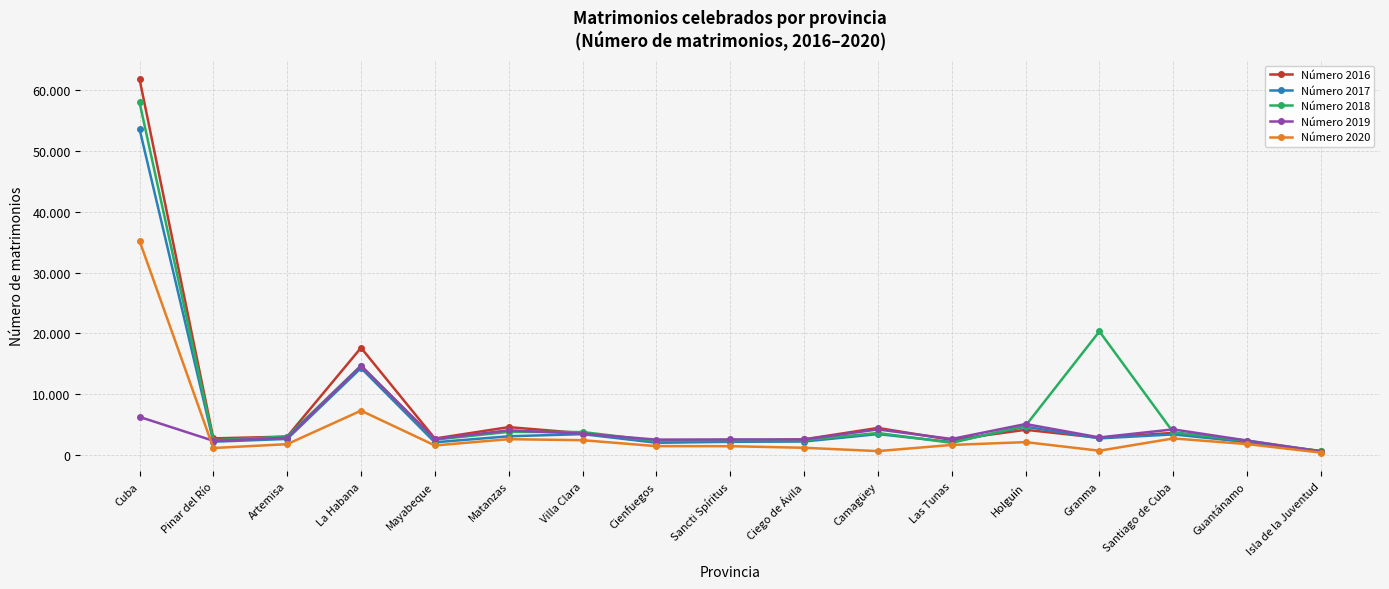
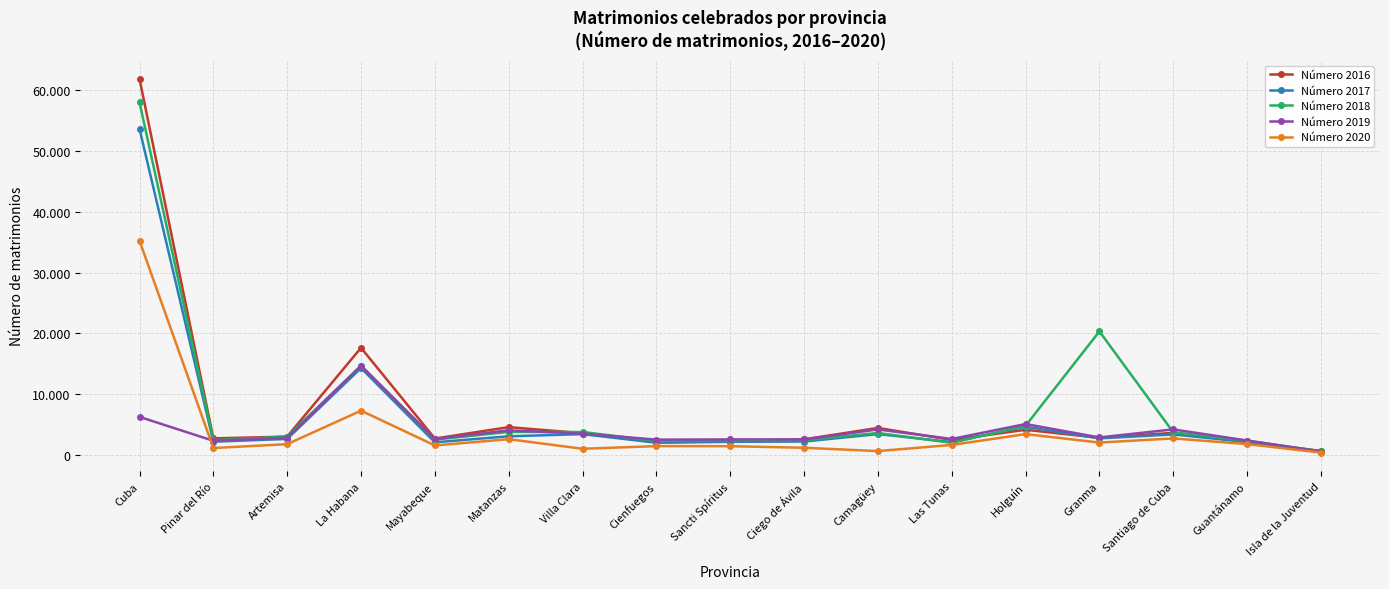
  {
    "Número 2016": {
      "Cuba": 62,
      "La Habana": 18,
      "Matanzas": 5,
      "Holguín": 4
    },
    "Número 2017": {
      "Cuba": 54,
      "Mayabeque": 2,
      "Matanzas": 3
    },
    "Número 2018": {
      "Cuba": 58,
      "Granma": 20
    },
    "Número 2019": {
      "Cuba": 6,
      "Santiago de Cuba": 4
    },
    "Número 2020": {
      "Cuba": 35,
      "Pinar del Río": 1,
      "Artemisa": 2,
      "La Habana": 7,
      "Mayabeque": 2,
      "Matanzas": 3,
-     "Villa Clara": 2,
+     "Villa Clara": 1,
      "Cienfuegos": 1,
      "Sancti Spíritus": 1,
      "Ciego de Ávila": 1,
      "Camagüey": 1,
-     "Holguín": 2,
-     "Granma": 1,
+     "Holguín": 3,
+     "Granma": 2,
      "Santiago de Cuba": 3
    }
  }
